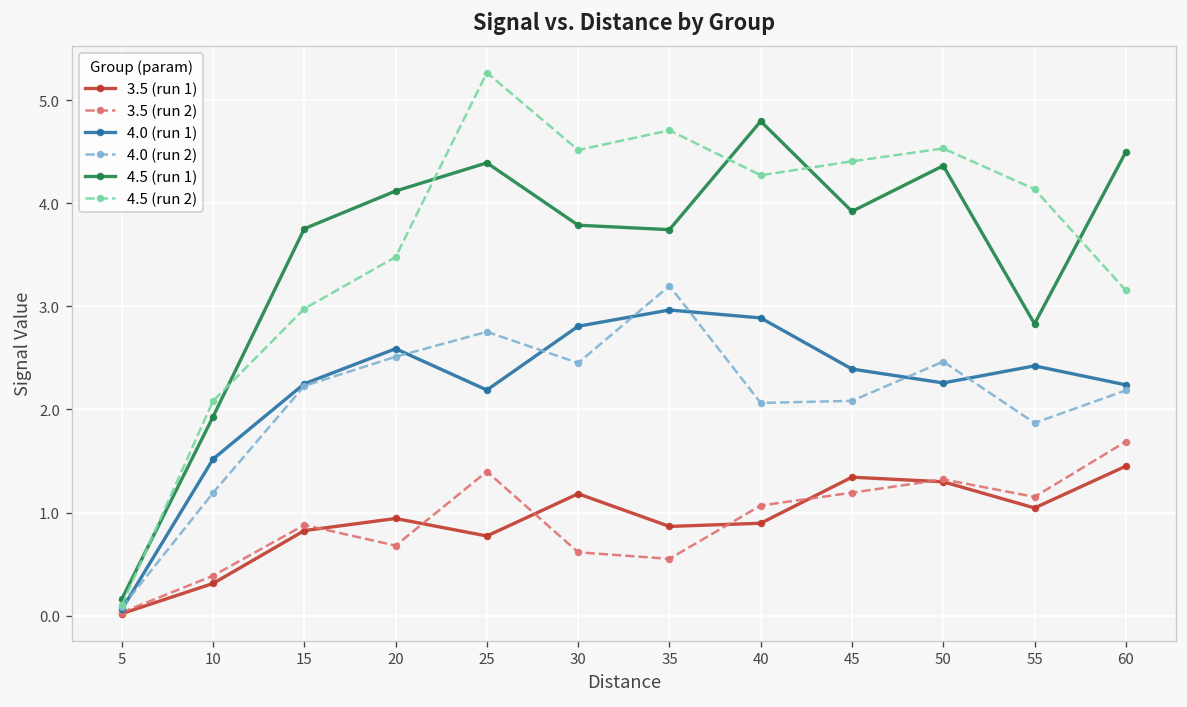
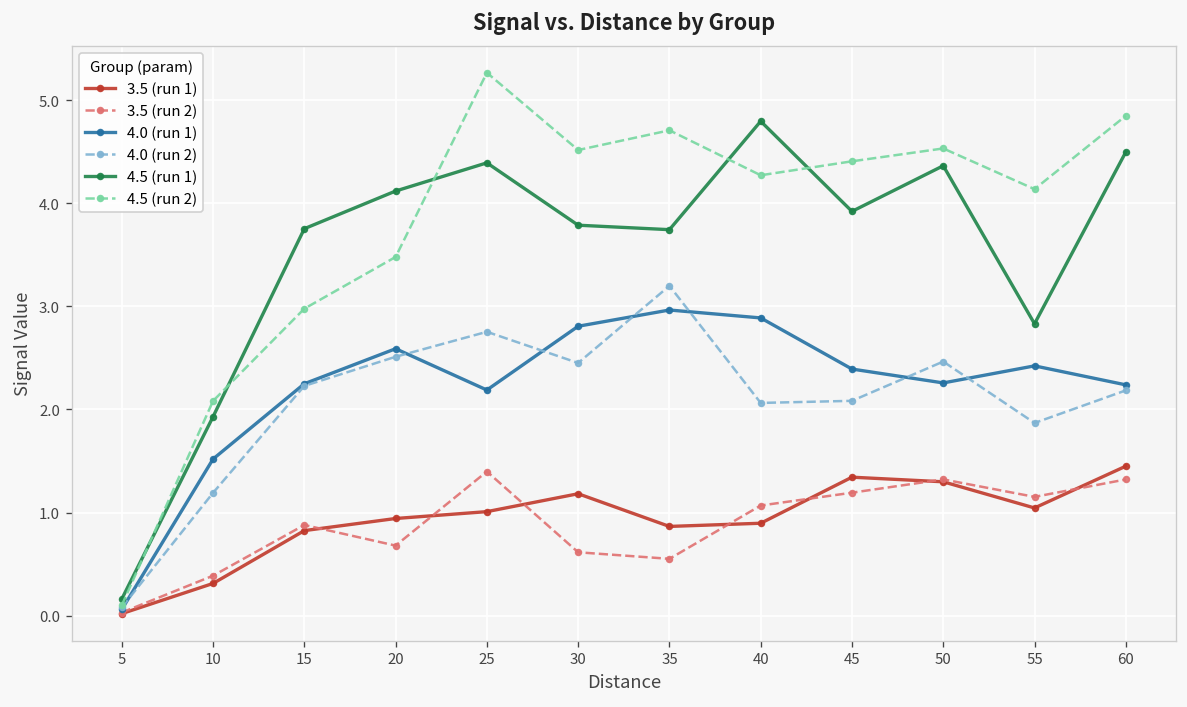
  {
    "3.5 (run 1)": {
      "10": 0.3,
      "15": 0.8,
      "20": 0.9,
-     "25": 0.8,
+     "25": 1.0,
      "30": 1.2,
      "35": 0.9,
      "40": 0.9,
      "45": 1.3,
      "55": 1.0,
      "60": 1.4
    },
    "3.5 (run 2)": {
      "10": 0.4,
      "15": 0.9,
      "20": 0.7,
      "25": 1.4,
      "30": 0.6,
      "35": 0.6,
      "40": 1.1,
      "45": 1.2,
      "55": 1.2,
-     "60": 1.7
+     "60": 1.3
    },
    "4.0 (run 1)": {
      "10": 1.5,
      "20": 2.6,
      "25": 2.2,
      "30": 2.8,
      "35": 3.0,
      "40": 2.9,
      "45": 2.4,
      "50": 2.3,
      "55": 2.4,
      "60": 2.2
    },
    "4.0 (run 2)": {
      "10": 1.2,
      "20": 2.5,
      "25": 2.8,
      "30": 2.5,
      "35": 3.2,
      "40": 2.1,
      "45": 2.1,
      "50": 2.5,
      "55": 1.9,
      "60": 2.2
    },
    "4.5 (run 1)": {
      "5": 0.2,
      "10": 1.9,
      "15": 3.8,
      "20": 4.1,
      "25": 4.4,
      "30": 3.8,
      "35": 3.7,
      "40": 4.8,
      "45": 3.9,
      "50": 4.4,
      "55": 2.8,
      "60": 4.5
    },
    "4.5 (run 2)": {
      "10": 2.1,
      "15": 3.0,
      "20": 3.5,
      "25": 5.3,
      "30": 4.5,
      "35": 4.7,
      "40": 4.3,
      "45": 4.4,
      "50": 4.5,
      "55": 4.1,
-     "60": 3.2
+     "60": 4.8
    }
  }
